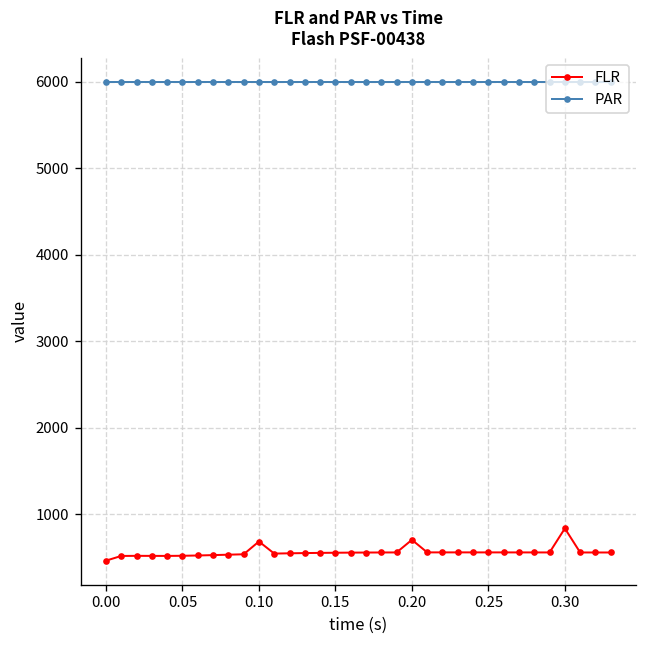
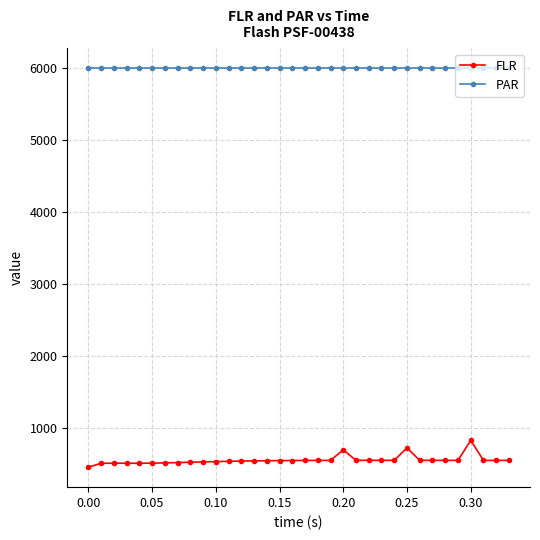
  {
    "FLR": {
      "0.00": 500,
      "0.05": 500,
-     "0.10": 700,
+     "0.10": 500,
      "0.15": 600,
      "0.20": 700,
-     "0.25": 600,
+     "0.25": 700,
      "0.30": 800
    },
    "PAR": {
      "0.00": 6000,
      "0.05": 6000,
      "0.10": 6000,
      "0.15": 6000,
      "0.20": 6000,
      "0.25": 6000
    }
  }
